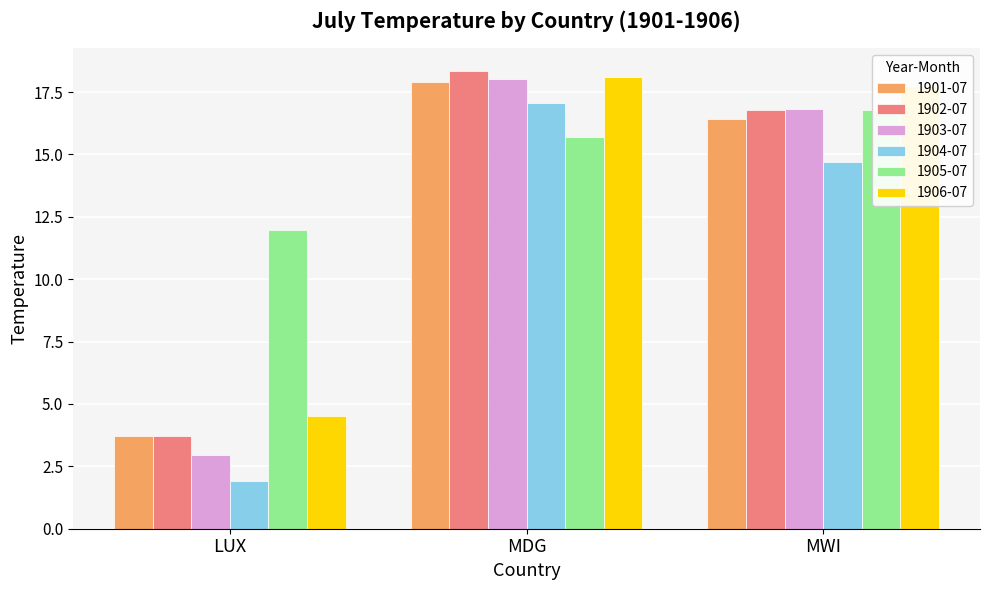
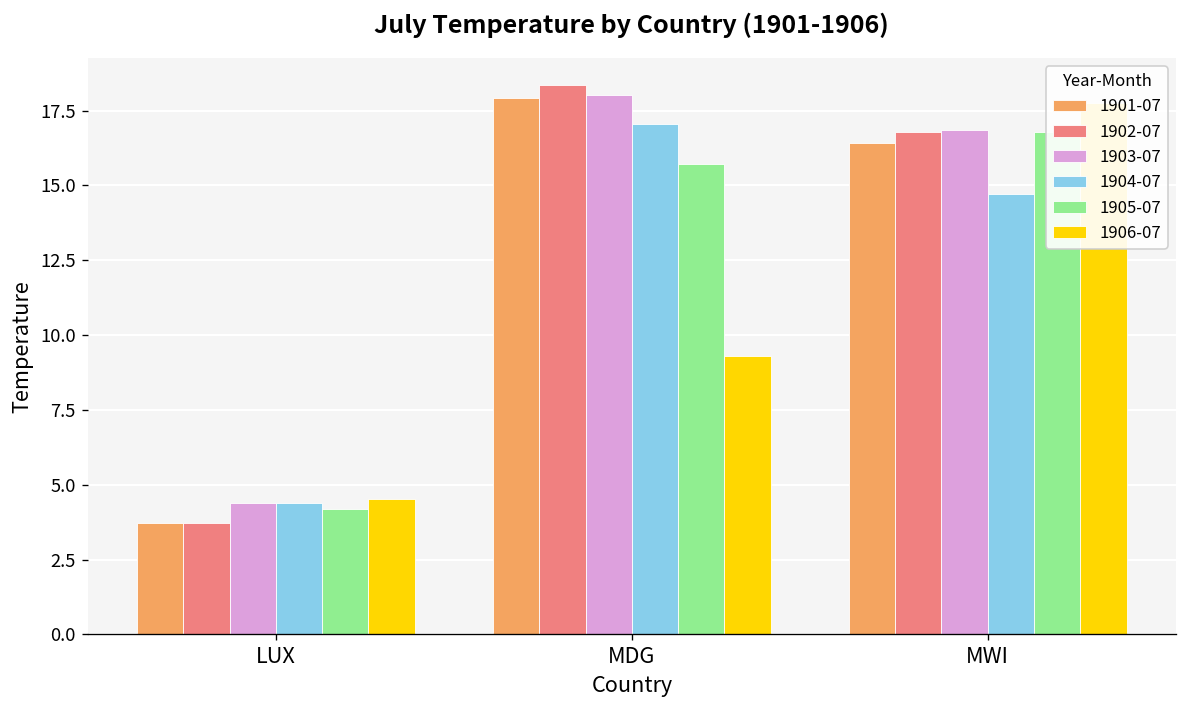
  {
    "1903-07": {
-     "LUX": 3.0,
+     "LUX": 4.4,
      "MDG": 18.0,
      "MWI": 16.8
    },
    "1904-07": {
-     "LUX": 1.9,
+     "LUX": 4.4,
      "MDG": 17.1,
      "MWI": 14.7
    },
    "1905-07": {
-     "LUX": 12.0,
+     "LUX": 4.2,
      "MDG": 15.7
    },
    "1906-07": {
      "LUX": 4.5,
-     "MDG": 18.1
+     "MDG": 9.3
    }
  }
